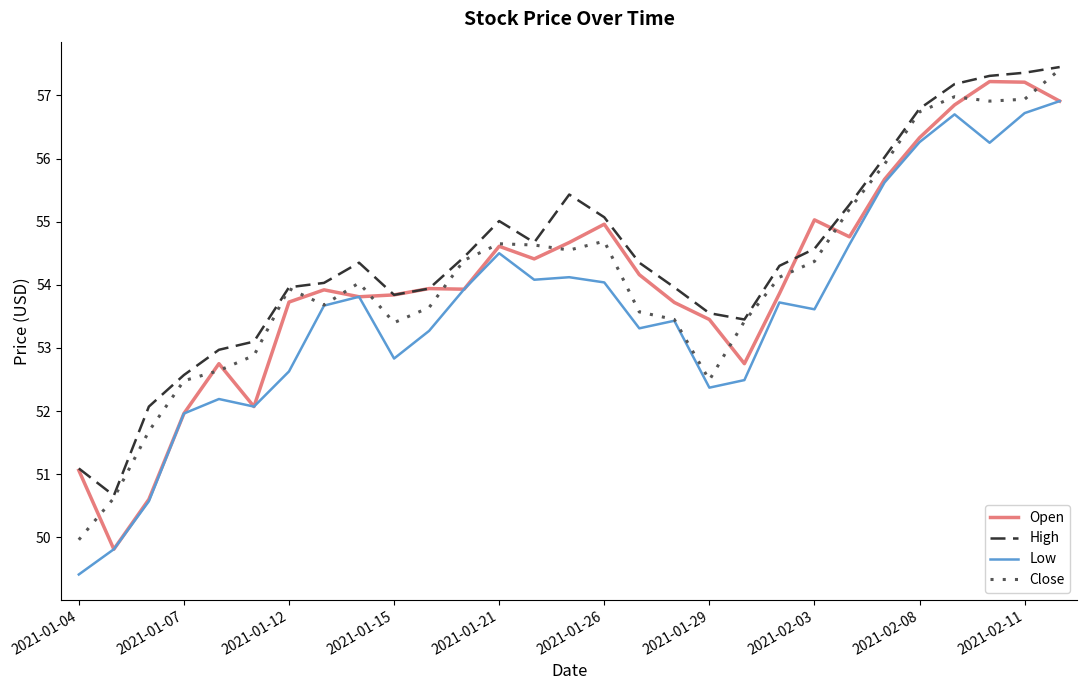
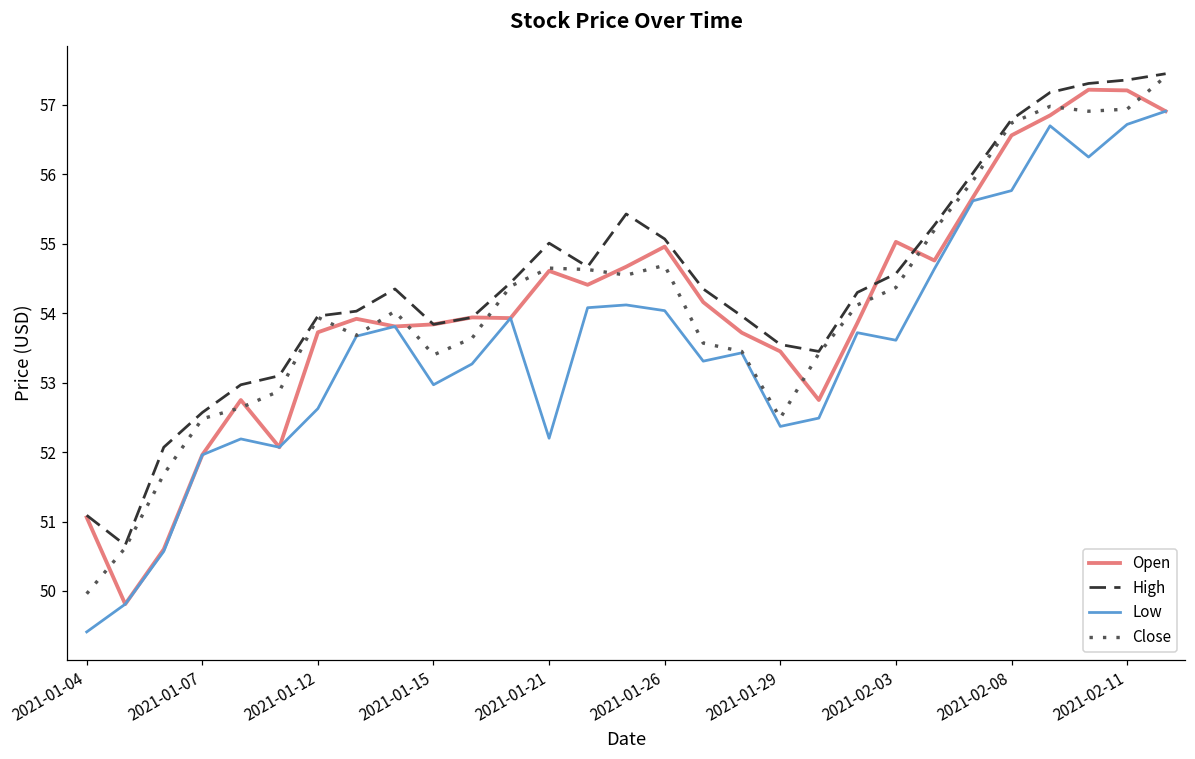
  {
    "Open": {
      "2021-01-12": 53.7,
      "2021-01-26": 55.0,
      "2021-01-29": 53.5,
      "2021-02-03": 55.0,
-     "2021-02-08": 56.3,
+     "2021-02-08": 56.6,
      "2021-02-11": 57.2
    },
    "Low": {
      "2021-01-04": 49.4,
      "2021-01-12": 52.6,
-     "2021-01-15": 52.8,
-     "2021-01-21": 54.5,
+     "2021-01-15": 53.0,
+     "2021-01-21": 52.2,
      "2021-01-26": 54.0,
      "2021-01-29": 52.4,
      "2021-02-03": 53.6,
-     "2021-02-08": 56.3,
+     "2021-02-08": 55.8,
      "2021-02-11": 56.7
    }
  }
